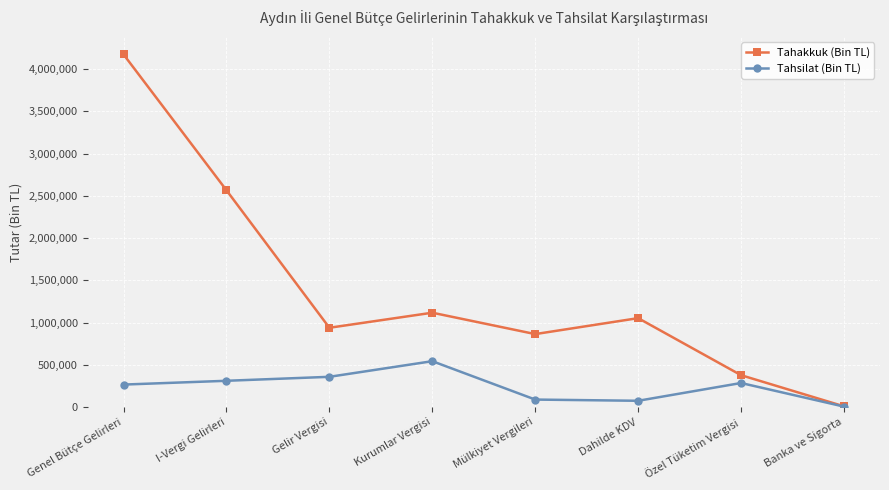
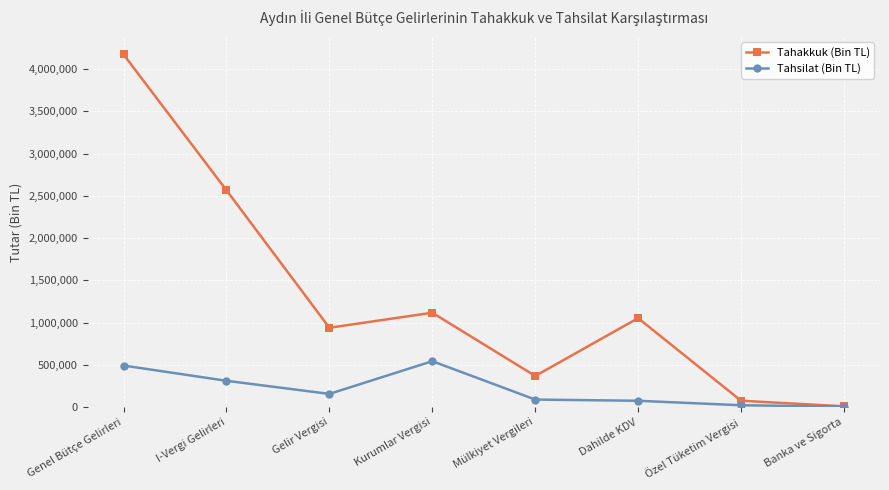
  {
    "Tahakkuk (Bin TL)": {
      "Genel Bütçe Gelirleri": "4,200,000",
      "I-Vergi Gelirleri": "2,600,000",
      "Gelir Vergisi": "900,000",
      "Kurumlar Vergisi": "1,100,000",
-     "Mülkiyet Vergileri": "900,000",
+     "Mülkiyet Vergileri": "400,000",
      "Dahilde KDV": "1,100,000",
-     "Özel Tüketim Vergisi": "400,000"
+     "Özel Tüketim Vergisi": "100,000"
    },
    "Tahsilat (Bin TL)": {
-     "Genel Bütçe Gelirleri": "300,000",
+     "Genel Bütçe Gelirleri": "500,000",
      "I-Vergi Gelirleri": "300,000",
-     "Gelir Vergisi": "400,000",
+     "Gelir Vergisi": "200,000",
      "Kurumlar Vergisi": "500,000",
      "Mülkiyet Vergileri": "100,000",
      "Dahilde KDV": "100,000",
-     "Özel Tüketim Vergisi": "300,000"
+     "Özel Tüketim Vergisi": "0"
    }
  }
